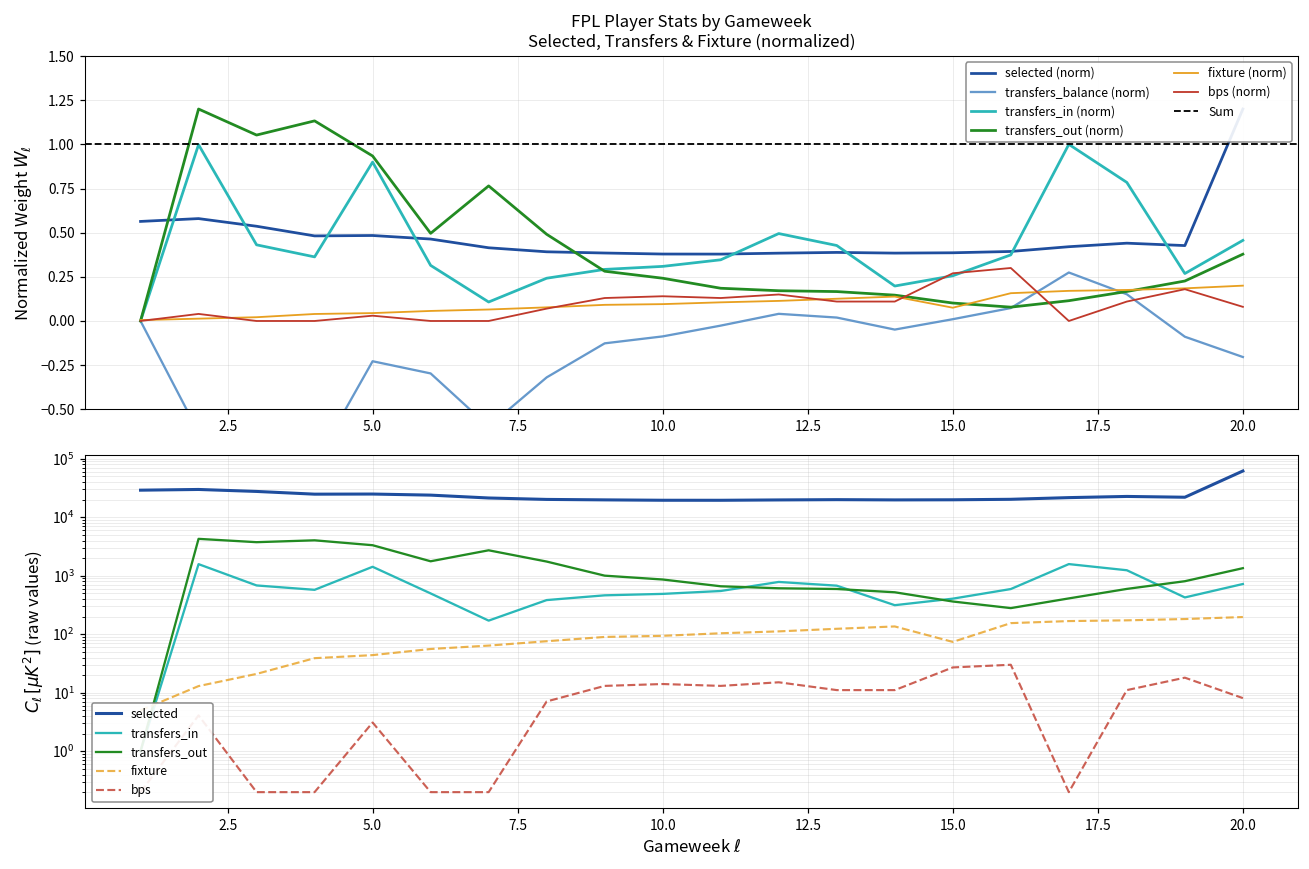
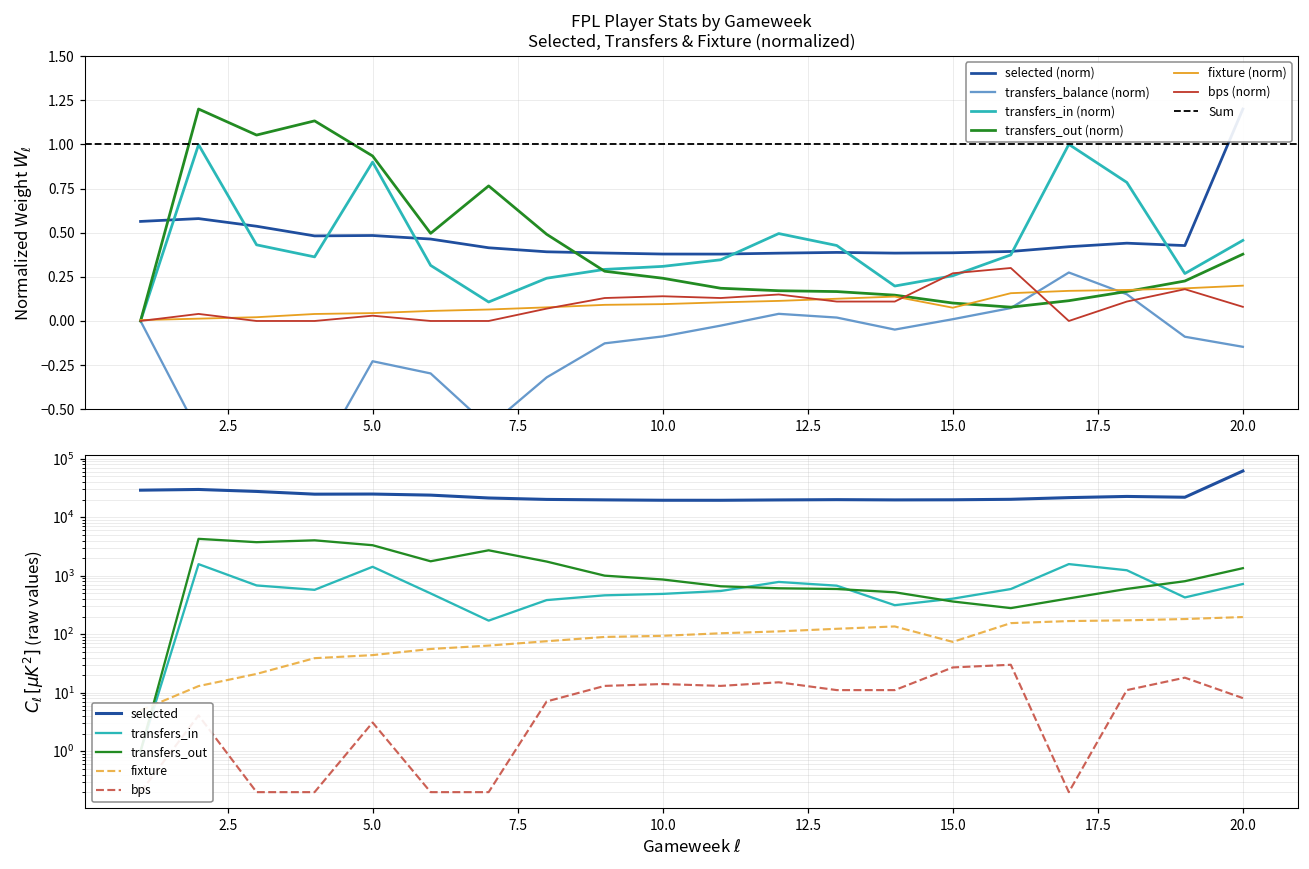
  {
    "FPL Player Stats by Gameweek Selected, Transfers & Fixture (normalized)": {
      "selected (norm)": {
        "5.0": 0.48,
        "10.0": 0.38,
        "15.0": 0.39
      },
      "transfers_balance (norm)": {
        "5.0": -0.23,
        "10.0": -0.09,
        "15.0": 0.01,
-       "20.0": -0.20
+       "20.0": -0.15
      },
      "transfers_in (norm)": {
        "5.0": 0.90,
        "10.0": 0.31,
        "20.0": 0.46
      },
      "transfers_out (norm)": {
        "5.0": 0.93,
        "10.0": 0.24,
        "15.0": 0.10,
        "20.0": 0.38
      },
      "fixture (norm)": {
        "10.0": 0.10,
        "15.0": 0.08,
        "20.0": 0.20
      },
      "bps (norm)": {
        "10.0": 0.14,
        "20.0": 0.08
      }
    }
  }
